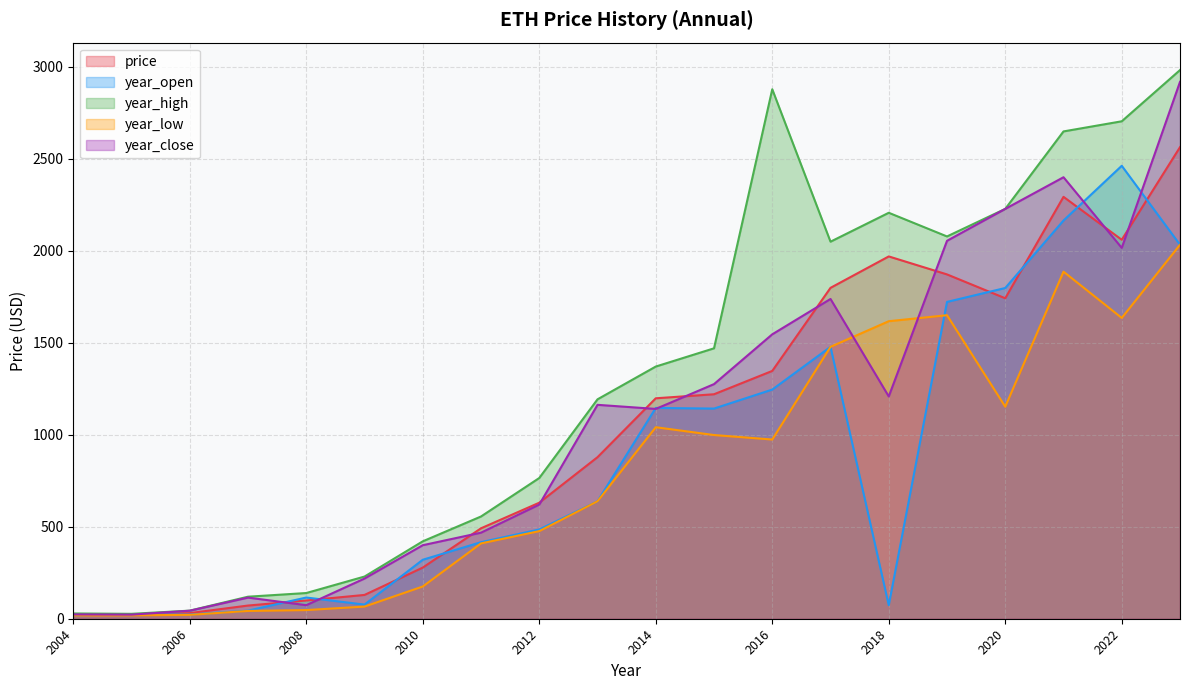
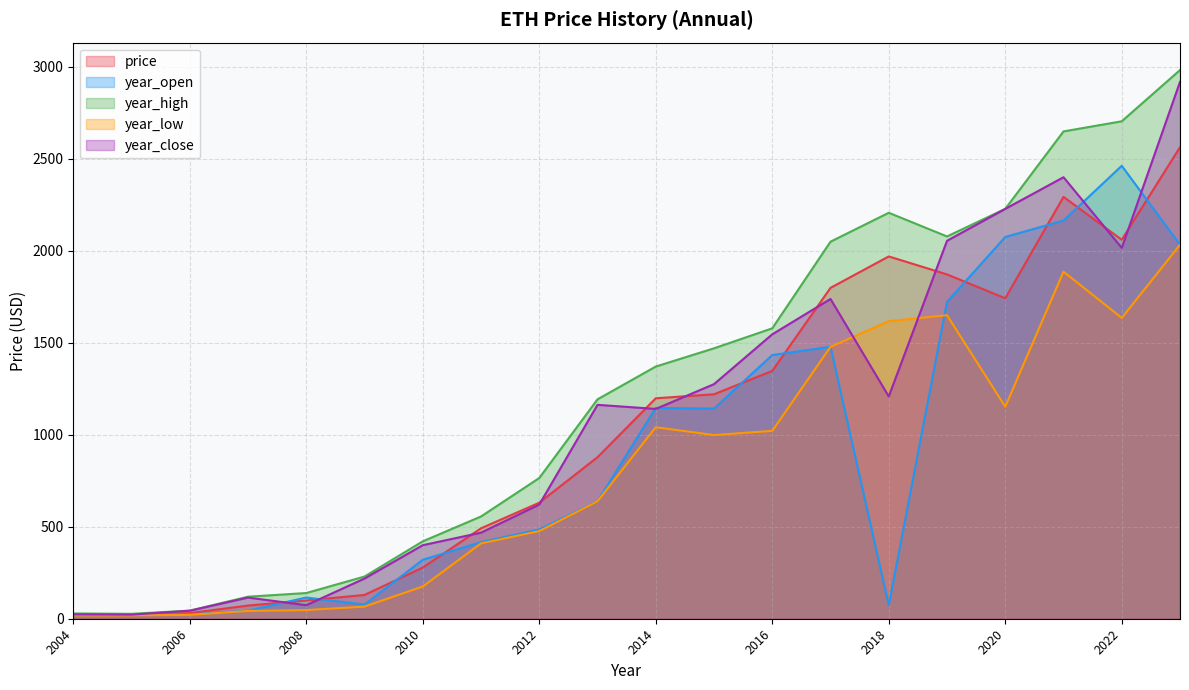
  {
    "price": {
      "2008": 100,
      "2010": 280,
      "2014": 1200,
      "2016": 1350,
      "2018": 1970,
      "2020": 1740,
      "2022": 2060
    },
    "year_open": {
      "2008": 120,
      "2010": 320,
-     "2016": 1250,
+     "2016": 1430,
      "2018": 70,
-     "2020": 1800,
+     "2020": 2070,
      "2022": 2460
    },
    "year_high": {
      "2008": 140,
      "2010": 420,
      "2012": 760,
      "2014": 1370,
-     "2016": 2880,
+     "2016": 1580,
      "2018": 2210,
      "2022": 2700
    },
    "year_low": {
      "2008": 50,
      "2010": 180,
      "2014": 1040,
-     "2016": 970,
+     "2016": 1020,
      "2018": 1620,
      "2020": 1150,
      "2022": 1630
    },
    "year_close": {
      "2008": 70,
      "2010": 400,
      "2016": 1550,
      "2018": 1210,
      "2022": 2020
    }
  }
